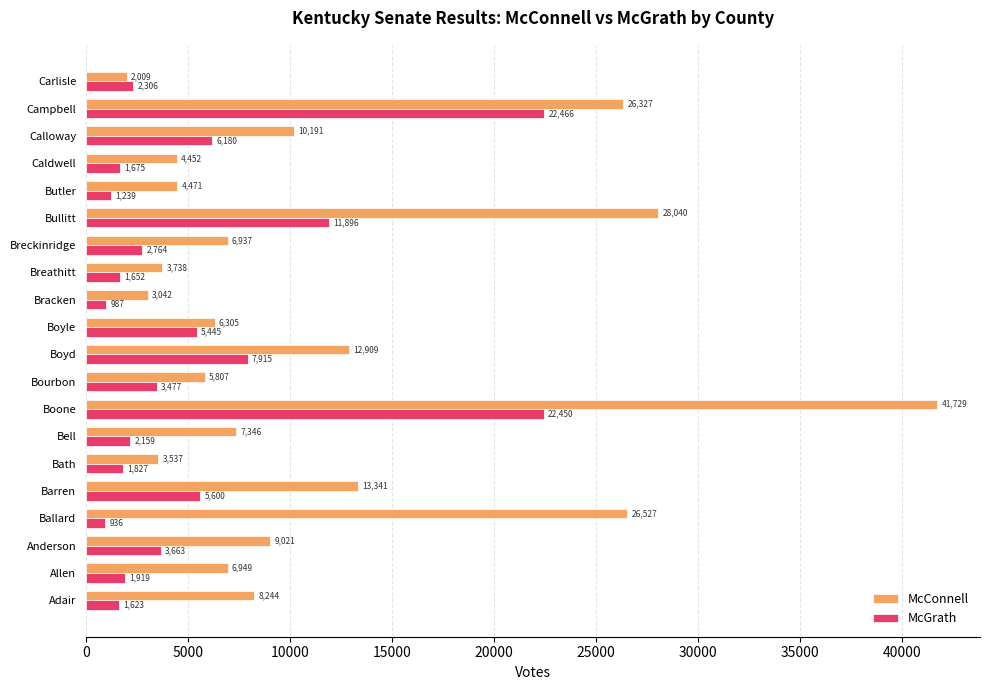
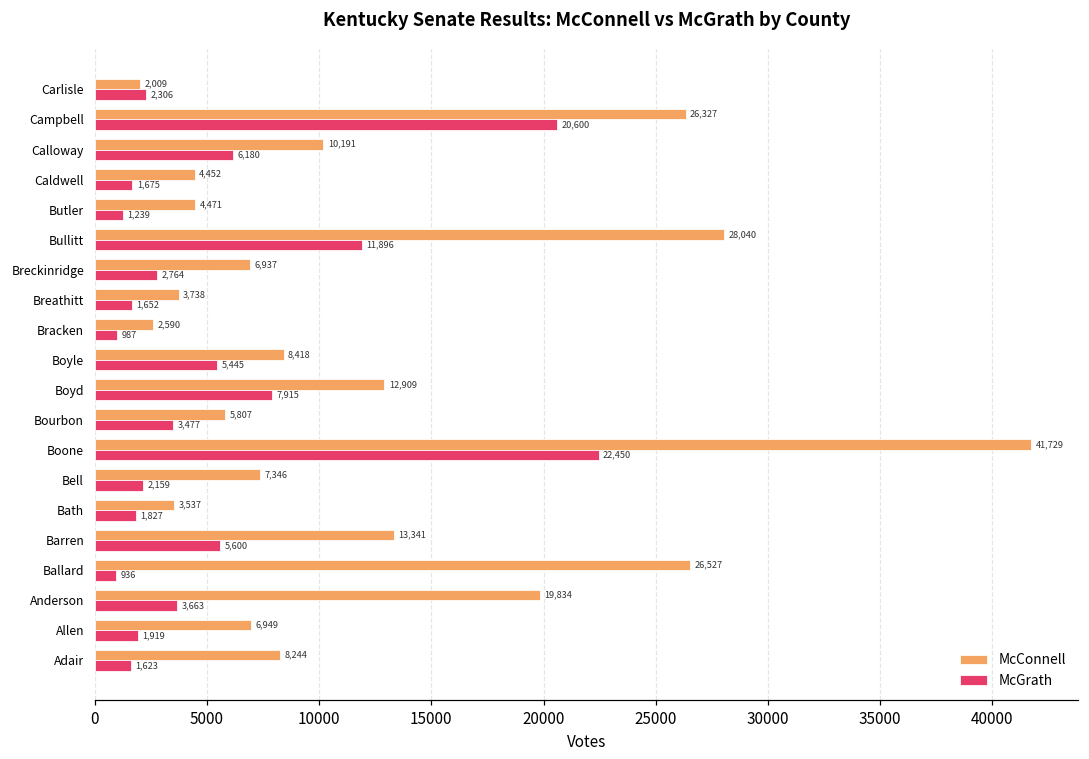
  {
    "McConnell": {
      "Carlisle": "2,009",
      "Campbell": "26,327",
      "Calloway": "10,191",
      "Caldwell": "4,452",
      "Butler": "4,471",
      "Bullitt": "28,040",
      "Breckinridge": "6,937",
      "Breathitt": "3,738",
-     "Bracken": "3,042",
-     "Boyle": "6,305",
+     "Bracken": "2,590",
+     "Boyle": "8,418",
      "Boyd": "12,909",
      "Bourbon": "5,807",
      "Boone": "41,729",
      "Bell": "7,346",
      "Bath": "3,537",
      "Barren": "13,341",
      "Ballard": "26,527",
-     "Anderson": "9,021",
+     "Anderson": "19,834",
      "Allen": "6,949",
      "Adair": "8,244"
    },
    "McGrath": {
      "Carlisle": "2,306",
-     "Campbell": "22,466",
+     "Campbell": "20,600",
      "Calloway": "6,180",
      "Caldwell": "1,675",
      "Butler": "1,239",
      "Bullitt": "11,896",
      "Breckinridge": "2,764",
      "Breathitt": "1,652",
      "Bracken": "987",
      "Boyle": "5,445",
      "Boyd": "7,915",
      "Bourbon": "3,477",
      "Boone": "22,450",
      "Bell": "2,159",
      "Bath": "1,827",
      "Barren": "5,600",
      "Ballard": "936",
      "Anderson": "3,663",
      "Allen": "1,919",
      "Adair": "1,623"
    }
  }
